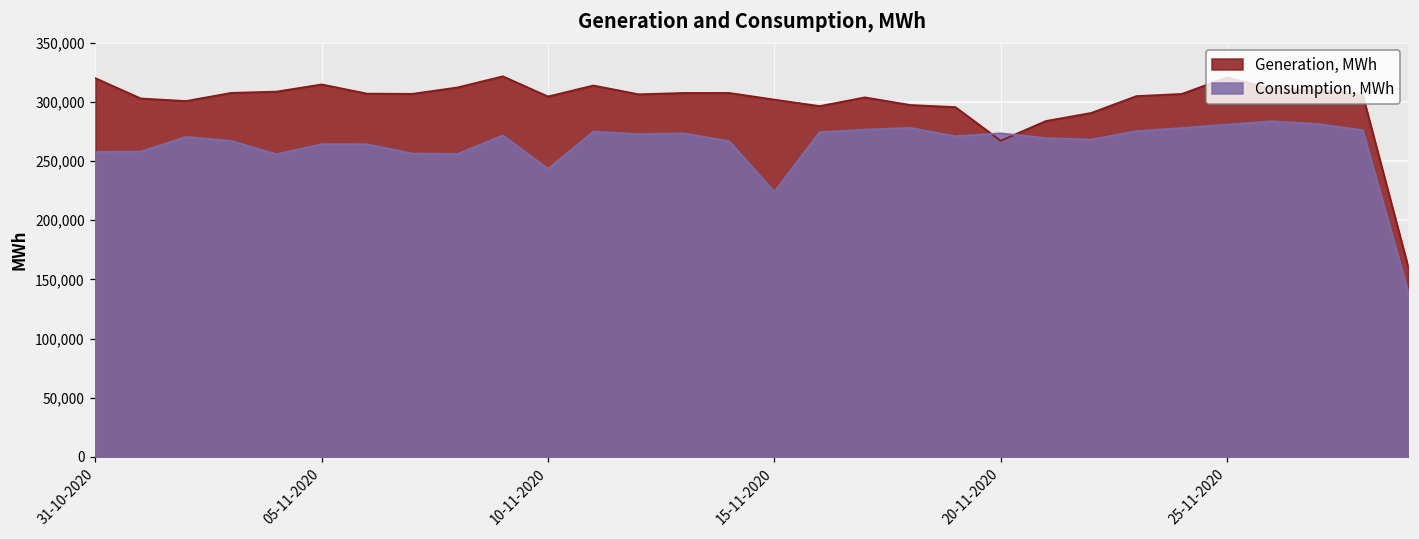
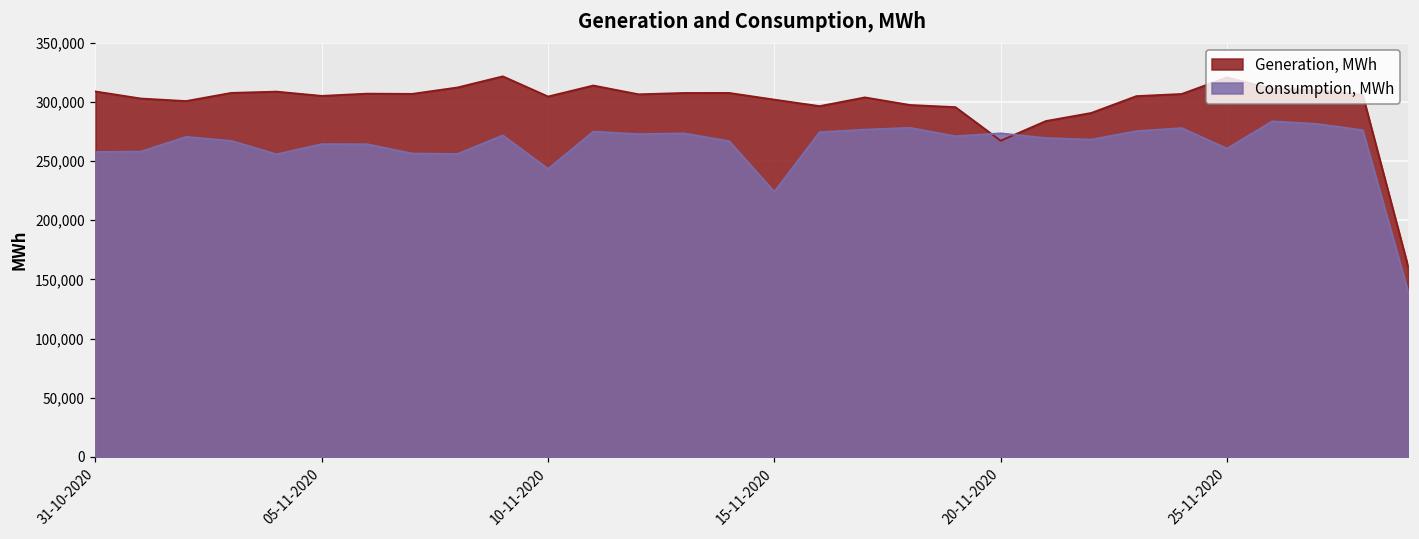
  {
    "Generation, MWh": {
-     "31-10-2020": "320,000",
-     "05-11-2020": "315,000",
+     "31-10-2020": "309,000",
+     "05-11-2020": "305,000",
      "10-11-2020": "305,000",
      "15-11-2020": "302,000",
      "20-11-2020": "267,000"
    },
    "Consumption, MWh": {
      "31-10-2020": "258,000",
      "05-11-2020": "264,000",
      "10-11-2020": "243,000",
      "15-11-2020": "224,000",
      "20-11-2020": "273,000",
-     "25-11-2020": "281,000"
+     "25-11-2020": "261,000"
    }
  }
